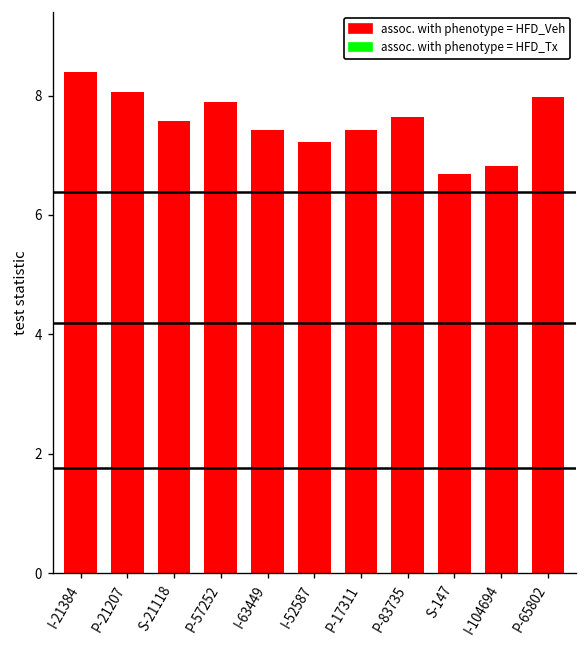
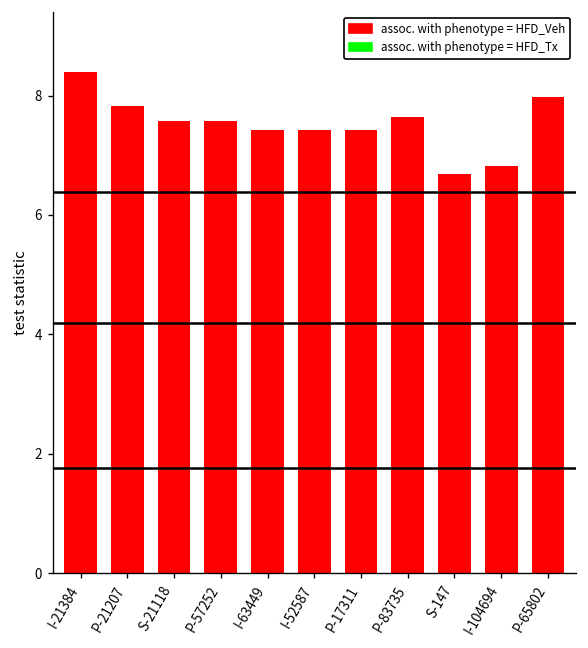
  {
    "assoc. with phenotype = HFD_Veh": {
      "I-21384": 8.4,
-     "P-21207": 8.1,
+     "P-21207": 7.8,
      "S-21118": 7.6,
-     "P-57252": 7.9,
+     "P-57252": 7.6,
      "I-63449": 7.4,
-     "I-52587": 7.2,
+     "I-52587": 7.4,
      "P-17311": 7.4,
      "P-83735": 7.6,
      "S-147": 6.7,
      "I-104694": 6.8,
      "P-65802": 8.0
    },
    "assoc. with phenotype = HFD_Tx": {
      "I-21384": 0.0,
      "P-21207": 0.0,
      "S-21118": 0.0,
      "P-57252": 0.0,
      "I-63449": 0.0,
      "I-52587": 0.0,
      "P-17311": 0.0,
      "P-83735": 0.0,
      "S-147": 0.0,
      "I-104694": 0.0,
      "P-65802": 0.0
    }
  }
